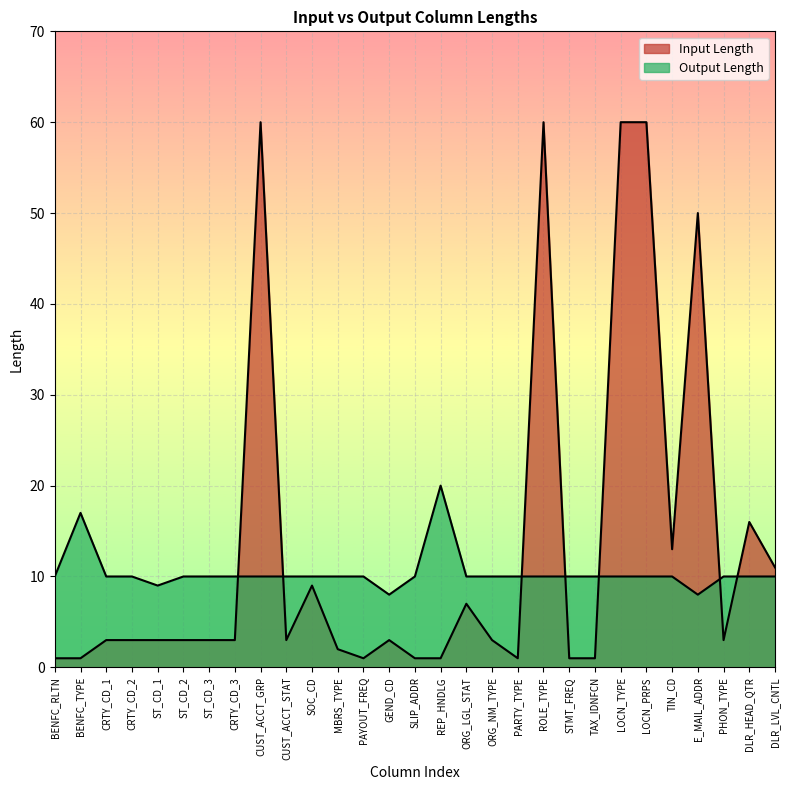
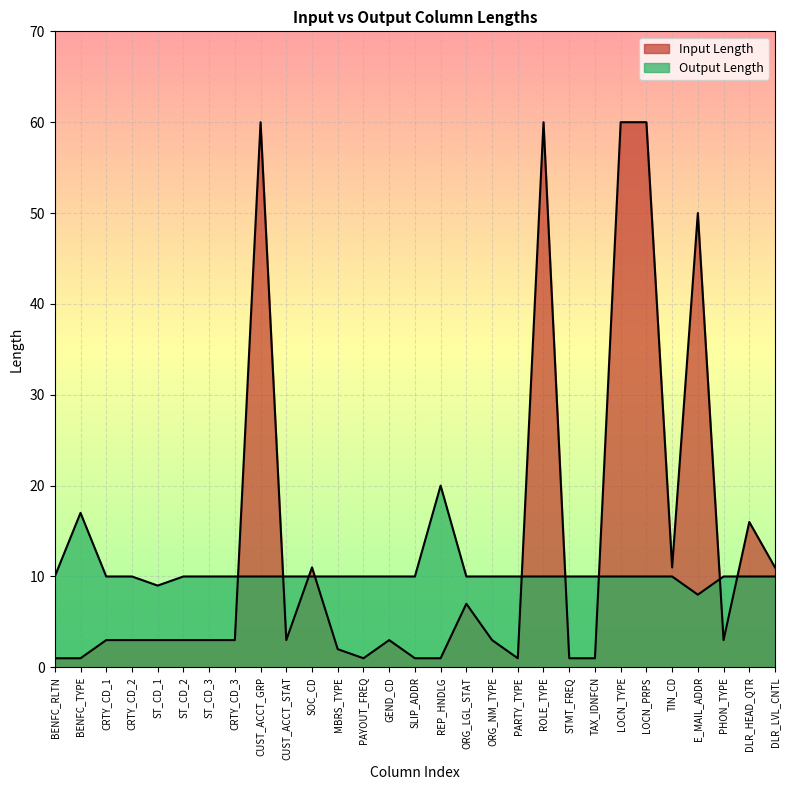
  {
    "Input Length": {
      "BENFC_RLTN": 1,
      "BENFC_TYPE": 1,
      "CRTY_CD_1": 3,
      "CRTY_CD_2": 3,
      "ST_CD_1": 3,
      "ST_CD_2": 3,
      "ST_CD_3": 3,
      "CRTY_CD_3": 3,
      "CUST_ACCT_GRP": 60,
      "CUST_ACCT_STAT": 3,
-     "SOC_CD": 9,
+     "SOC_CD": 11,
      "MBRS_TYPE": 2,
      "PAYOUT_FREQ": 1,
      "GEND_CD": 3,
      "SLIP_ADDR": 1,
      "REP_HNDLG": 1,
      "ORG_LGL_STAT": 7,
      "ORG_NM_TYPE": 3,
      "PARTY_TYPE": 1,
      "ROLE_TYPE": 60,
      "STMT_FREQ": 1,
      "TAX_IDNFCN": 1,
      "LOCN_TYPE": 60,
      "LOCN_PRPS": 60,
-     "TIN_CD": 13,
+     "TIN_CD": 11,
      "E_MAIL_ADDR": 50,
      "PHON_TYPE": 3,
      "DLR_HEAD_QTR": 16,
      "DLR_LVL_CNTL": 11
    },
    "Output Length": {
      "BENFC_RLTN": 10,
      "BENFC_TYPE": 17,
      "CRTY_CD_1": 10,
      "CRTY_CD_2": 10,
      "ST_CD_1": 9,
      "ST_CD_2": 10,
      "ST_CD_3": 10,
      "CRTY_CD_3": 10,
      "CUST_ACCT_GRP": 10,
      "CUST_ACCT_STAT": 10,
      "SOC_CD": 10,
      "MBRS_TYPE": 10,
      "PAYOUT_FREQ": 10,
-     "GEND_CD": 8,
+     "GEND_CD": 10,
      "SLIP_ADDR": 10,
      "REP_HNDLG": 20,
      "ORG_LGL_STAT": 10,
      "ORG_NM_TYPE": 10,
      "PARTY_TYPE": 10,
      "ROLE_TYPE": 10,
      "STMT_FREQ": 10,
      "TAX_IDNFCN": 10,
      "LOCN_TYPE": 10,
      "LOCN_PRPS": 10,
      "TIN_CD": 10,
      "E_MAIL_ADDR": 8,
      "PHON_TYPE": 10,
      "DLR_HEAD_QTR": 10,
      "DLR_LVL_CNTL": 10
    }
  }
